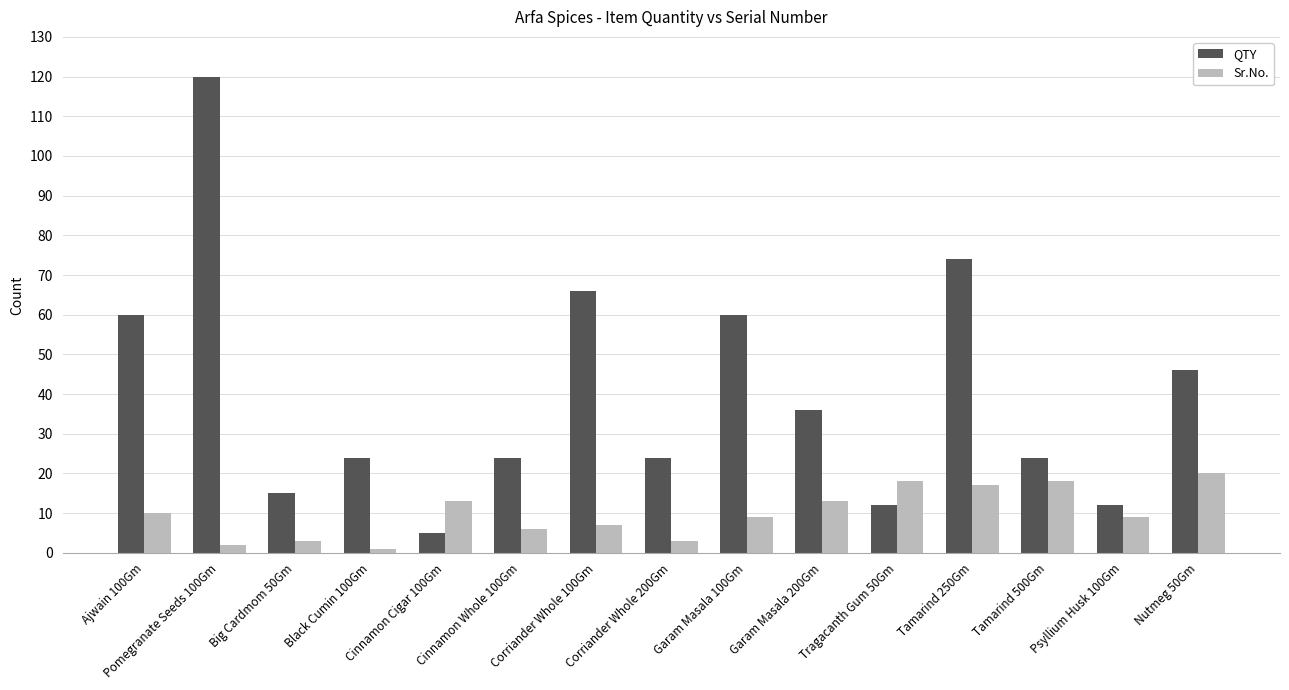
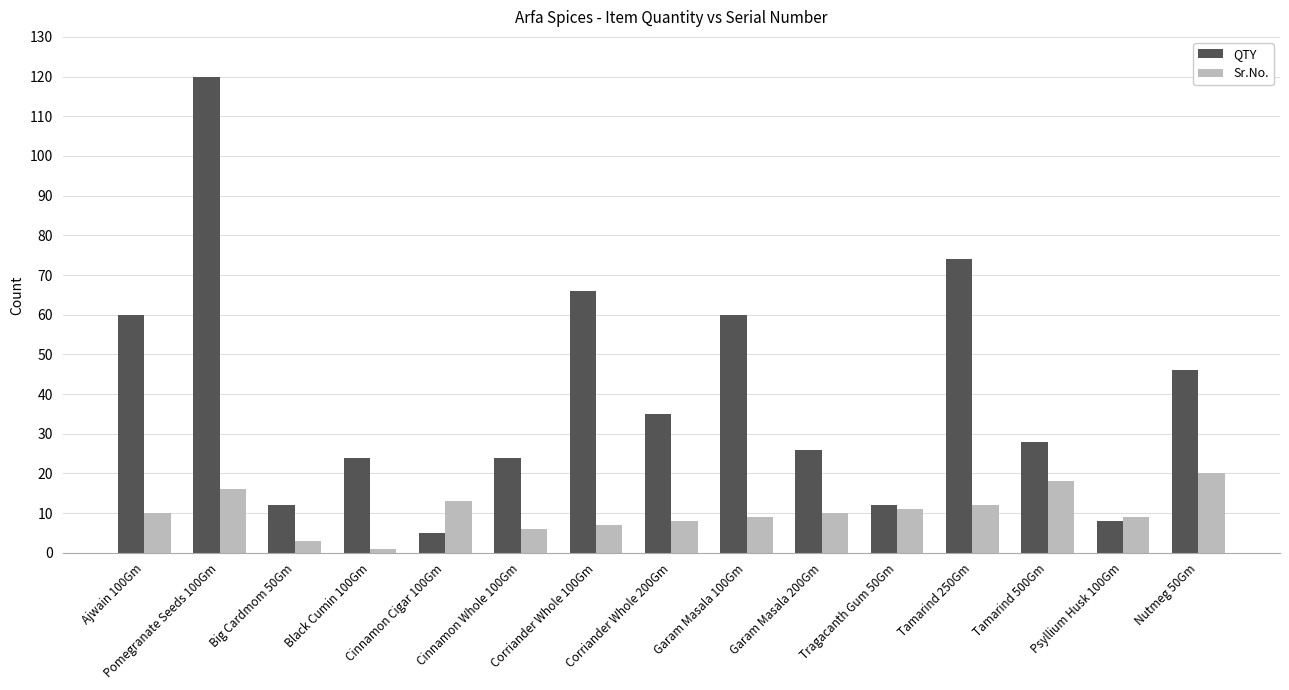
  {
    "QTY": {
      "Ajwain 100Gm": 60,
      "Pomegranate Seeds 100Gm": 120,
-     "Big Cardmom 50Gm": 15,
+     "Big Cardmom 50Gm": 12,
      "Black Cumin 100Gm": 24,
      "Cinnamon Cigar 100Gm": 5,
      "Cinnamon Whole 100Gm": 24,
      "Corriander Whole 100Gm": 66,
-     "Corriander Whole 200Gm": 24,
+     "Corriander Whole 200Gm": 35,
      "Garam Masala 100Gm": 60,
-     "Garam Masala 200Gm": 36,
+     "Garam Masala 200Gm": 26,
      "Tragacanth Gum 50Gm": 12,
      "Tamarind 250Gm": 74,
-     "Tamarind 500Gm": 24,
-     "Psyllium Husk 100Gm": 12,
+     "Tamarind 500Gm": 28,
+     "Psyllium Husk 100Gm": 8,
      "Nutmeg 50Gm": 46
    },
    "Sr.No.": {
      "Ajwain 100Gm": 10,
-     "Pomegranate Seeds 100Gm": 2,
+     "Pomegranate Seeds 100Gm": 16,
      "Big Cardmom 50Gm": 3,
      "Black Cumin 100Gm": 1,
      "Cinnamon Cigar 100Gm": 13,
      "Cinnamon Whole 100Gm": 6,
      "Corriander Whole 100Gm": 7,
-     "Corriander Whole 200Gm": 3,
+     "Corriander Whole 200Gm": 8,
      "Garam Masala 100Gm": 9,
-     "Garam Masala 200Gm": 13,
-     "Tragacanth Gum 50Gm": 18,
-     "Tamarind 250Gm": 17,
+     "Garam Masala 200Gm": 10,
+     "Tragacanth Gum 50Gm": 11,
+     "Tamarind 250Gm": 12,
      "Tamarind 500Gm": 18,
      "Psyllium Husk 100Gm": 9,
      "Nutmeg 50Gm": 20
    }
  }
